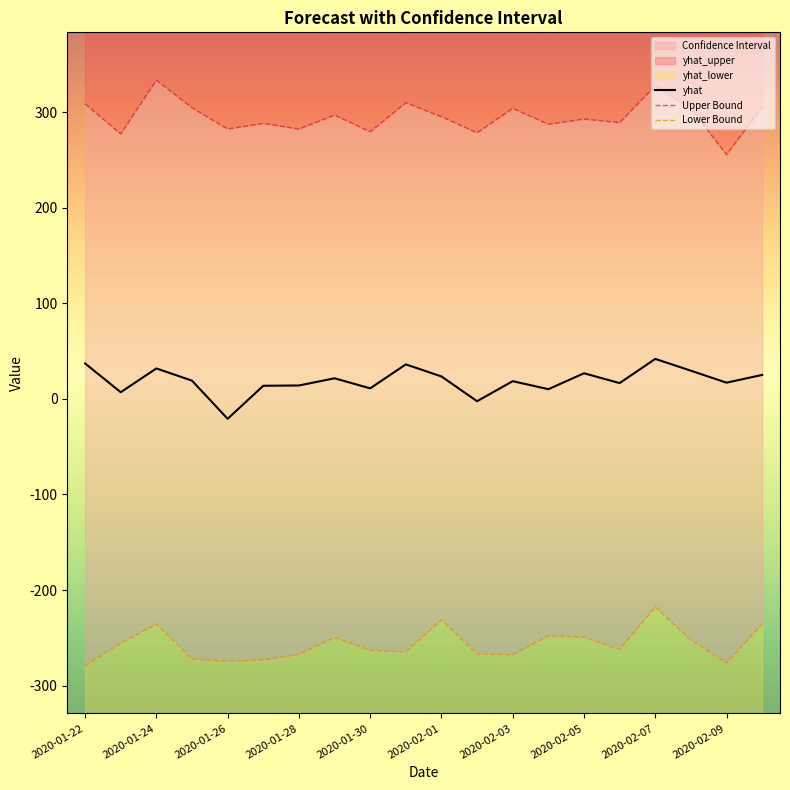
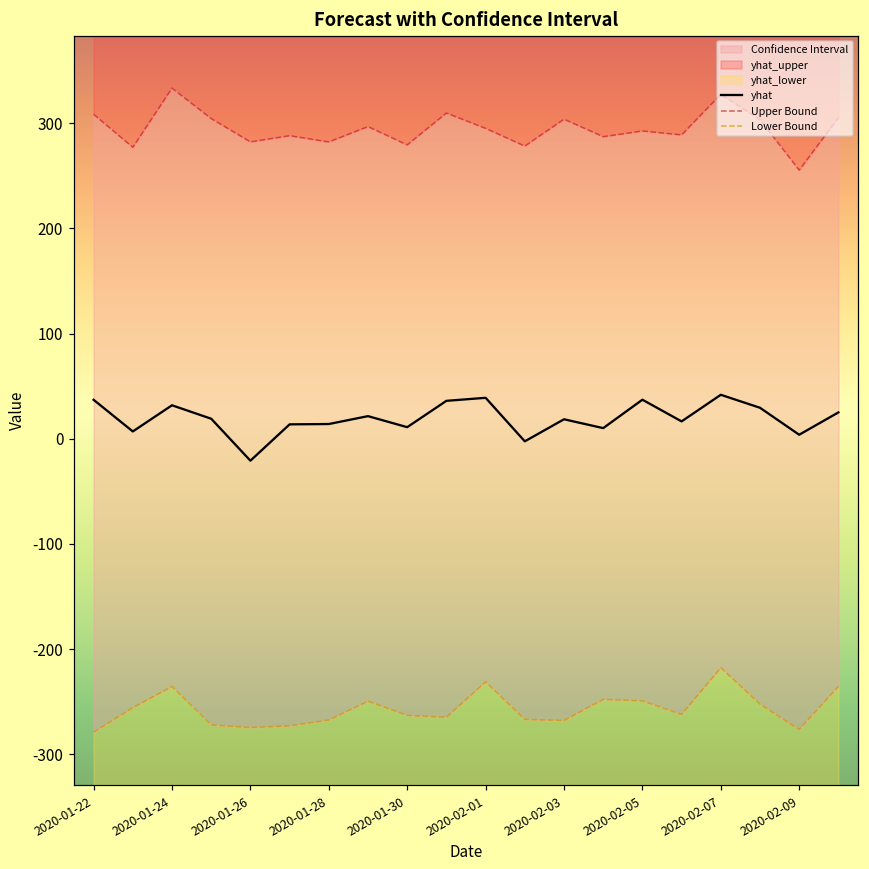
  {
    "yhat": {
      "2020-01-22": 40,
      "2020-01-24": 30,
      "2020-01-26": -20,
      "2020-01-28": 10,
      "2020-01-30": 10,
-     "2020-02-01": 20,
+     "2020-02-01": 40,
      "2020-02-03": 20,
-     "2020-02-05": 30,
+     "2020-02-05": 40,
      "2020-02-07": 40,
-     "2020-02-09": 20
+     "2020-02-09": 0
    }
  }
